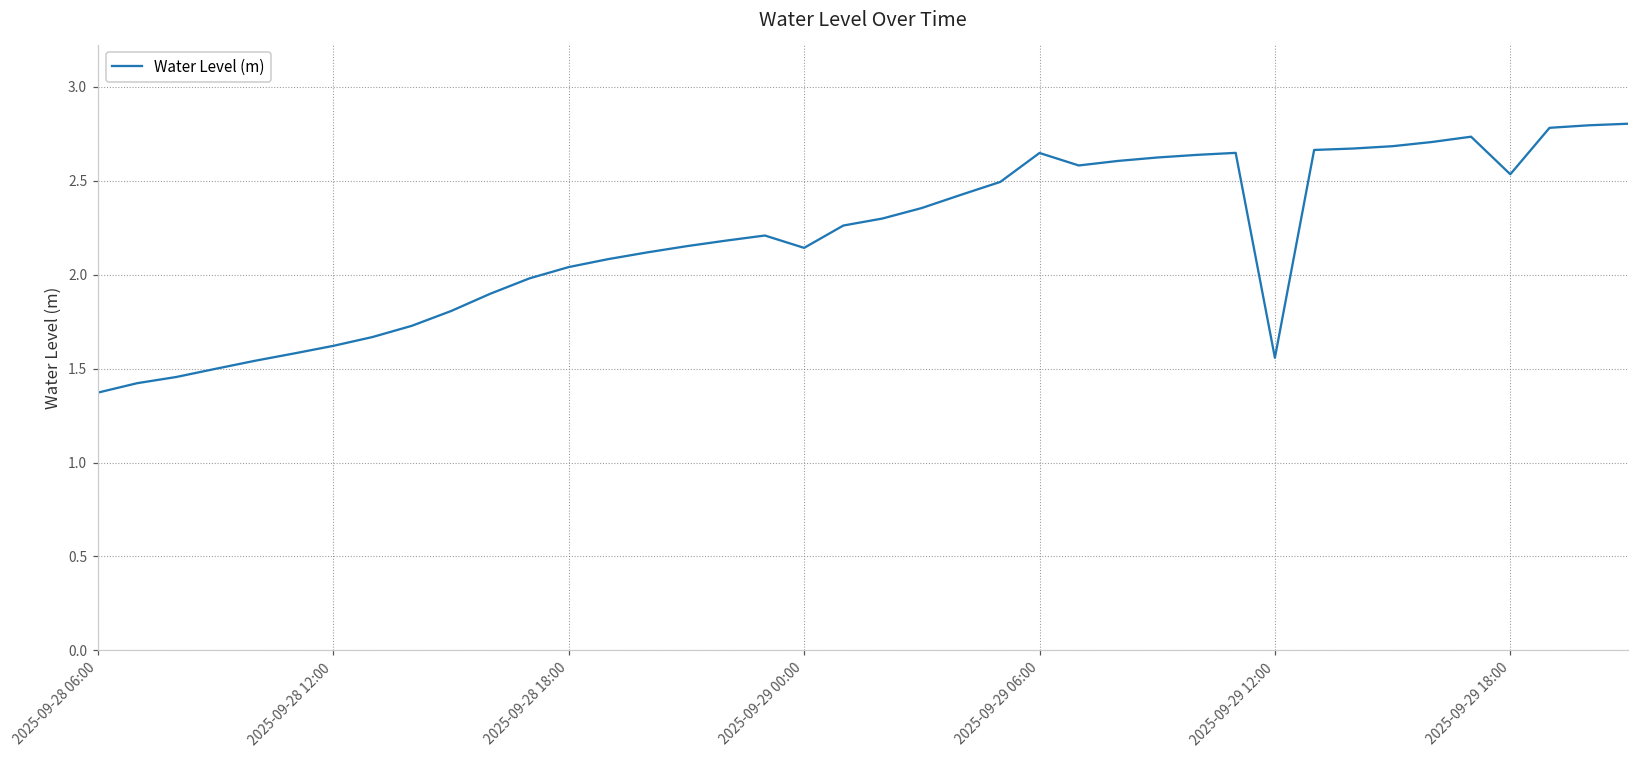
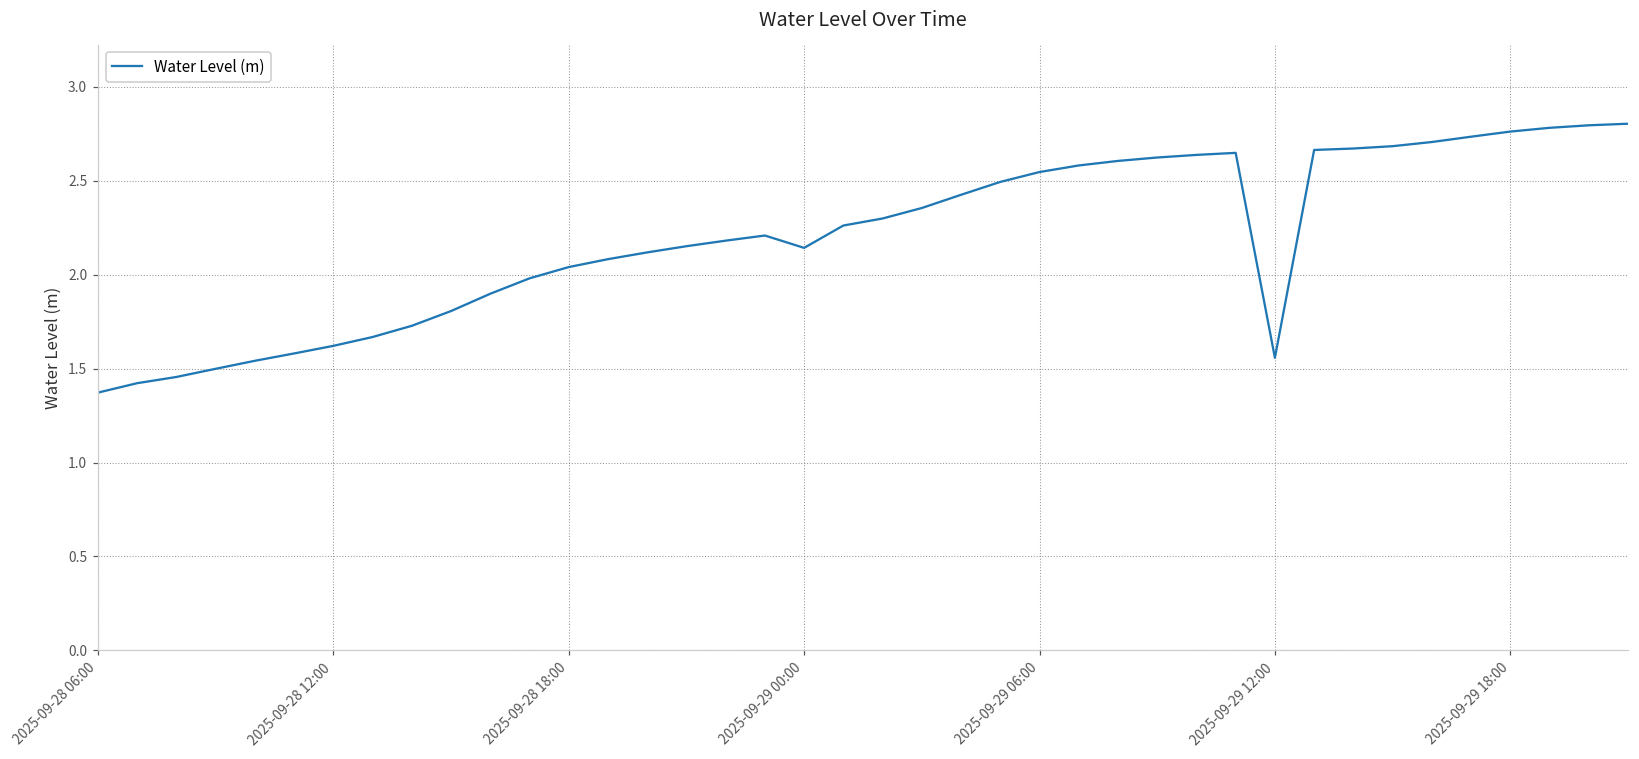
  {
    "2025-09-28 06:00": 1.37,
    "2025-09-28 12:00": 1.62,
    "2025-09-28 18:00": 2.04,
    "2025-09-29 00:00": 2.14,
-   "2025-09-29 06:00": 2.65,
+   "2025-09-29 06:00": 2.55,
    "2025-09-29 12:00": 1.56,
-   "2025-09-29 18:00": 2.53
+   "2025-09-29 18:00": 2.76
  }
